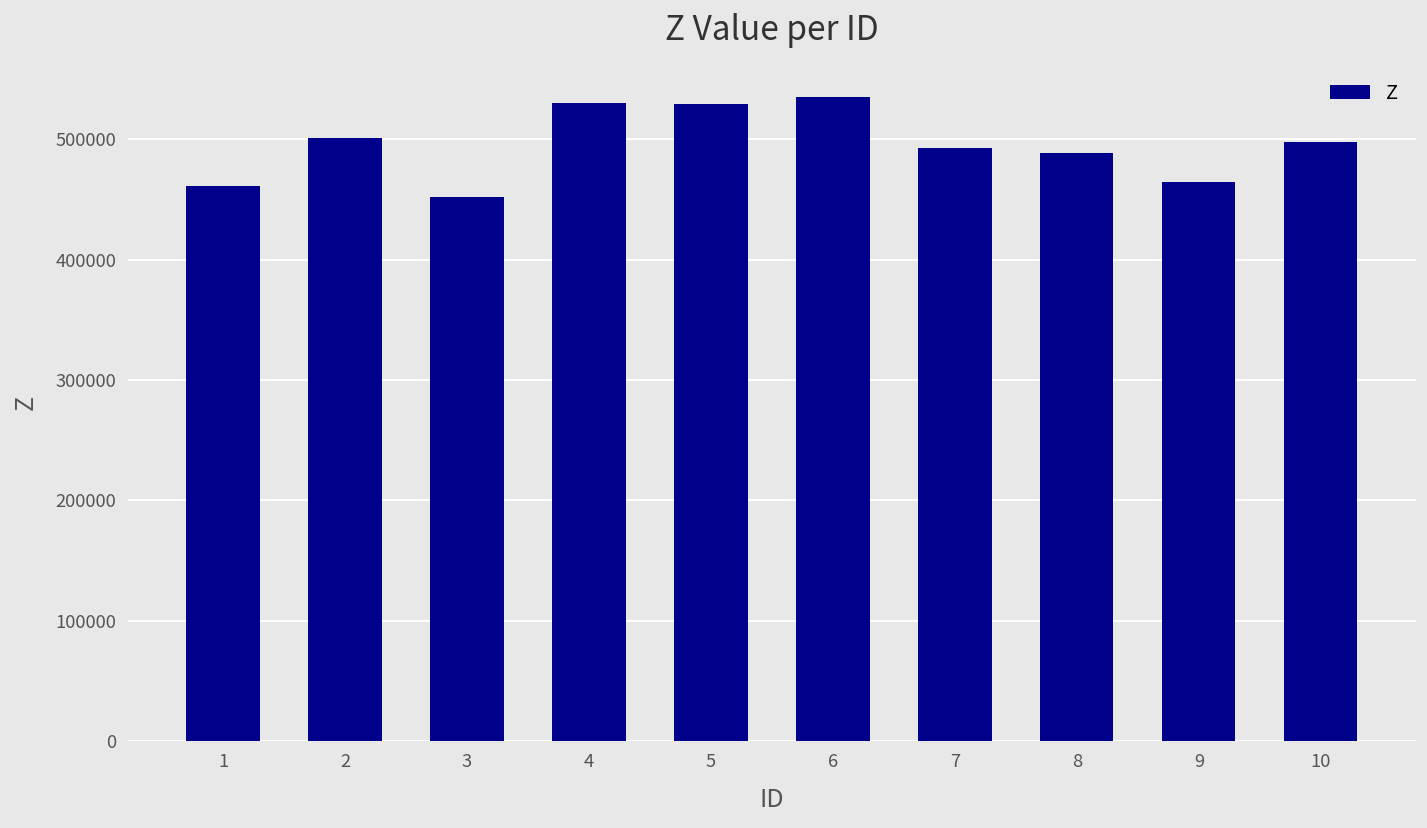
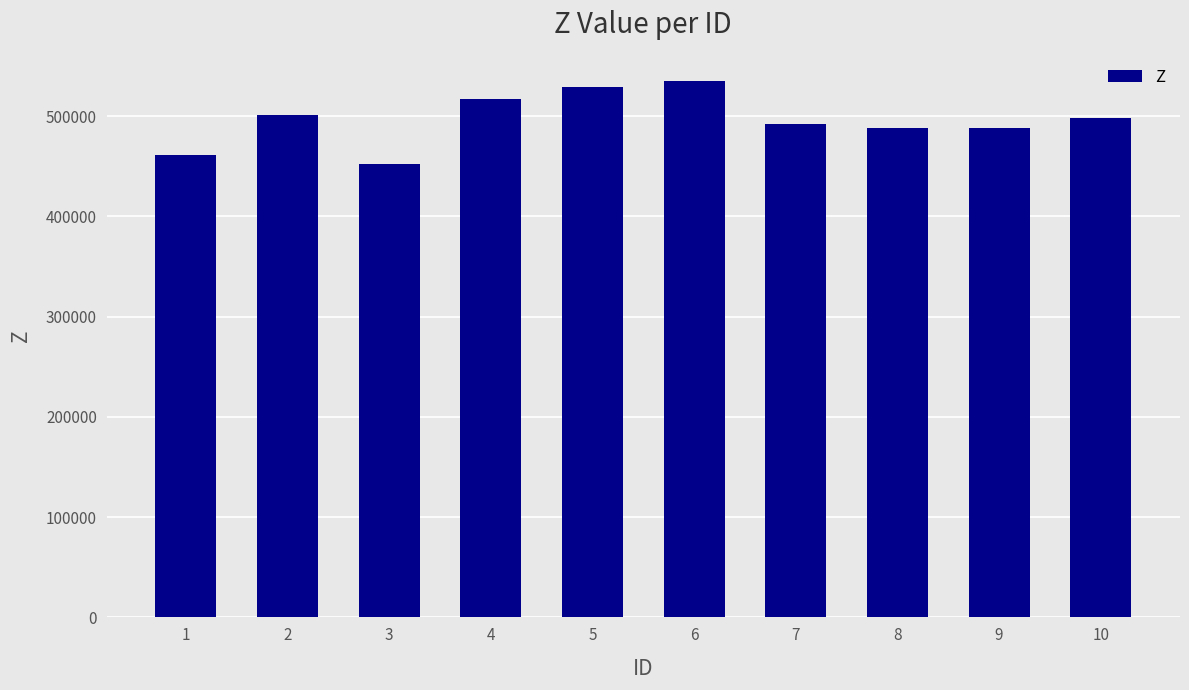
  {
    "1": 461000,
    "2": 501000,
    "3": 452000,
-   "4": 530000,
+   "4": 517000,
    "5": 529000,
    "6": 535000,
    "7": 493000,
    "8": 489000,
-   "9": 465000,
+   "9": 488000,
    "10": 498000
  }
